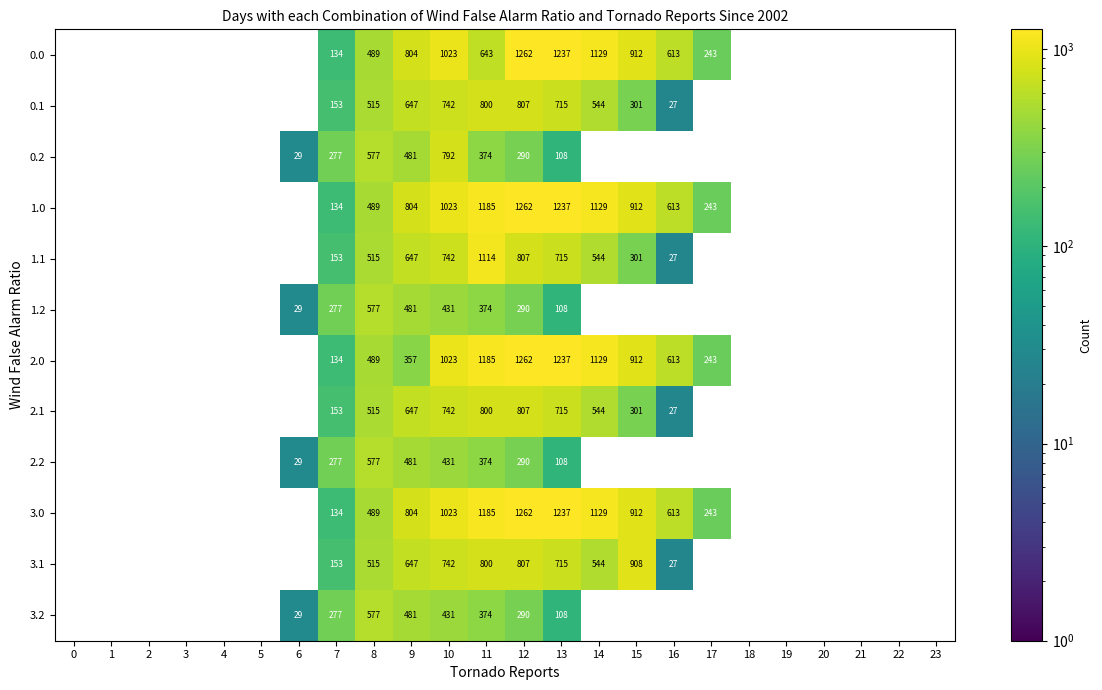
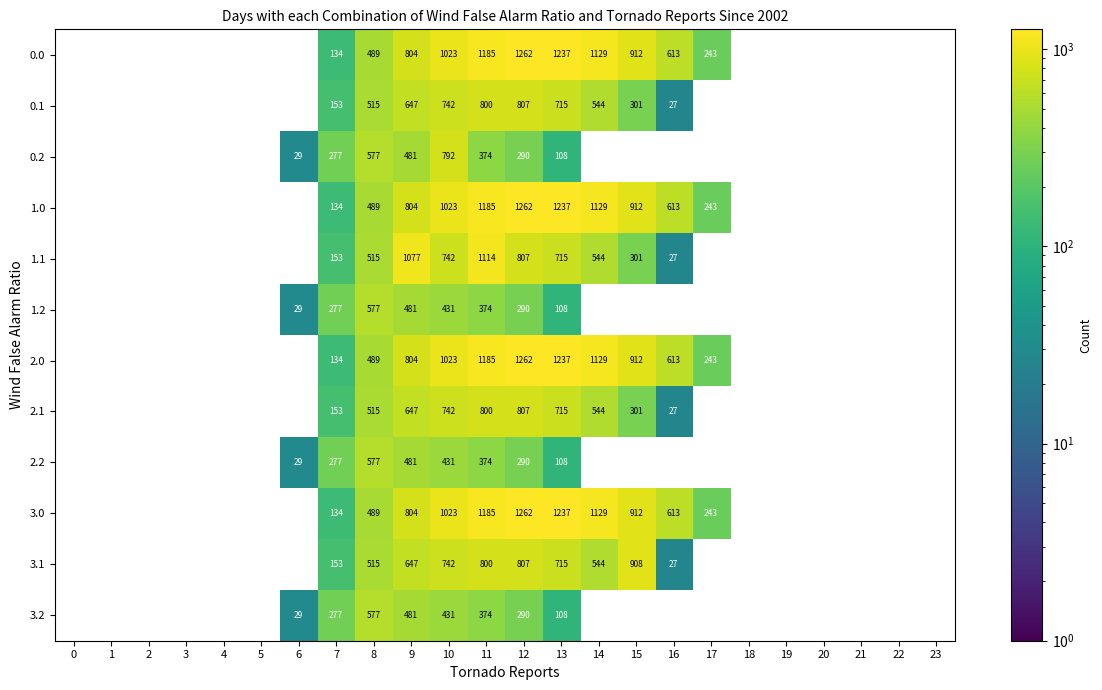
  {
    "0.0": {
      "7": 134,
      "8": 489,
      "9": 804,
      "10": 1023,
-     "11": 643,
+     "11": 1185,
      "12": 1262,
      "13": 1237,
      "14": 1129,
      "15": 912,
      "16": 613,
      "17": 243
    },
    "0.1": {
      "7": 153,
      "8": 515,
      "9": 647,
      "10": 742,
      "11": 800,
      "12": 807,
      "13": 715,
      "14": 544,
      "15": 301,
      "16": 27
    },
    "0.2": {
      "6": 29,
      "7": 277,
      "8": 577,
      "9": 481,
      "10": 792,
      "11": 374,
      "12": 290,
      "13": 108
    },
    "1.0": {
      "7": 134,
      "8": 489,
      "9": 804,
      "10": 1023,
      "11": 1185,
      "12": 1262,
      "13": 1237,
      "14": 1129,
      "15": 912,
      "16": 613,
      "17": 243
    },
    "1.1": {
      "7": 153,
      "8": 515,
-     "9": 647,
+     "9": 1077,
      "10": 742,
      "11": 1114,
      "12": 807,
      "13": 715,
      "14": 544,
      "15": 301,
      "16": 27
    },
    "1.2": {
      "6": 29,
      "7": 277,
      "8": 577,
      "9": 481,
      "10": 431,
      "11": 374,
      "12": 290,
      "13": 108
    },
    "2.0": {
      "7": 134,
      "8": 489,
-     "9": 357,
+     "9": 804,
      "10": 1023,
      "11": 1185,
      "12": 1262,
      "13": 1237,
      "14": 1129,
      "15": 912,
      "16": 613,
      "17": 243
    },
    "2.1": {
      "7": 153,
      "8": 515,
      "9": 647,
      "10": 742,
      "11": 800,
      "12": 807,
      "13": 715,
      "14": 544,
      "15": 301,
      "16": 27
    },
    "2.2": {
      "6": 29,
      "7": 277,
      "8": 577,
      "9": 481,
      "10": 431,
      "11": 374,
      "12": 290,
      "13": 108
    },
    "3.0": {
      "7": 134,
      "8": 489,
      "9": 804,
      "10": 1023,
      "11": 1185,
      "12": 1262,
      "13": 1237,
      "14": 1129,
      "15": 912,
      "16": 613,
      "17": 243
    },
    "3.1": {
      "7": 153,
      "8": 515,
      "9": 647,
      "10": 742,
      "11": 800,
      "12": 807,
      "13": 715,
      "14": 544,
      "15": 908,
      "16": 27
    },
    "3.2": {
      "6": 29,
      "7": 277,
      "8": 577,
      "9": 481,
      "10": 431,
      "11": 374,
      "12": 290,
      "13": 108
    }
  }
